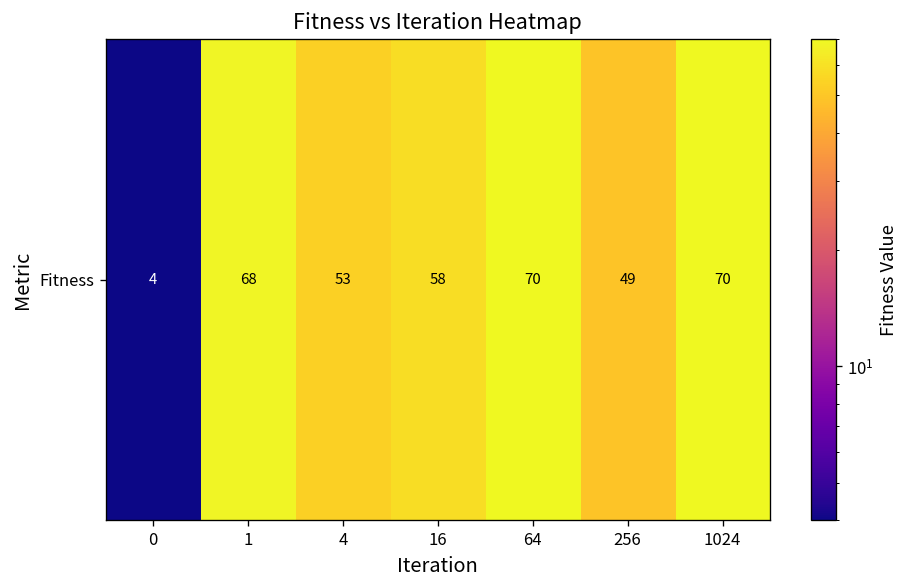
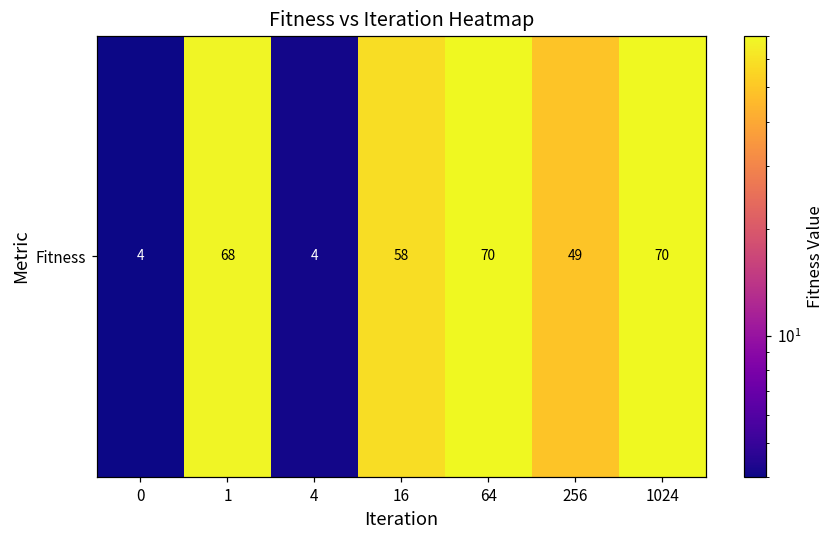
  {
    "Fitness": {
      "0": 4,
      "1": 68,
-     "4": 53,
+     "4": 4,
      "16": 58,
      "64": 70,
      "256": 49,
      "1024": 70
    }
  }
